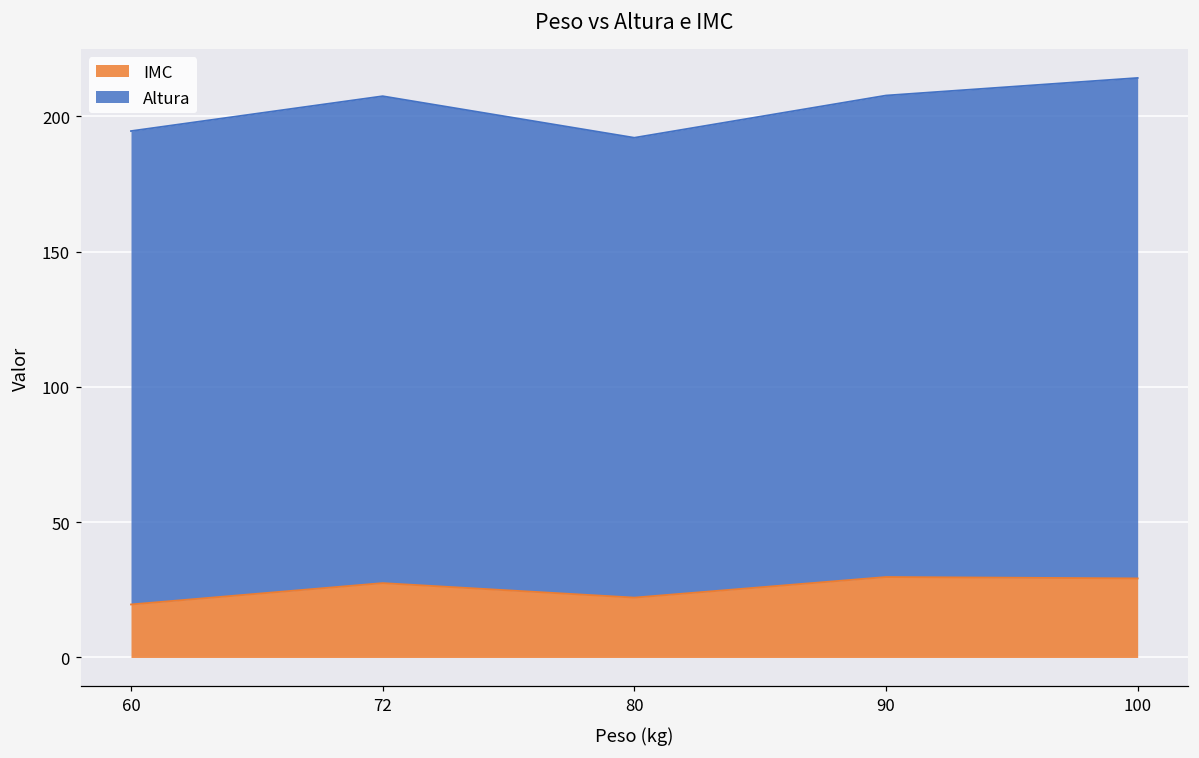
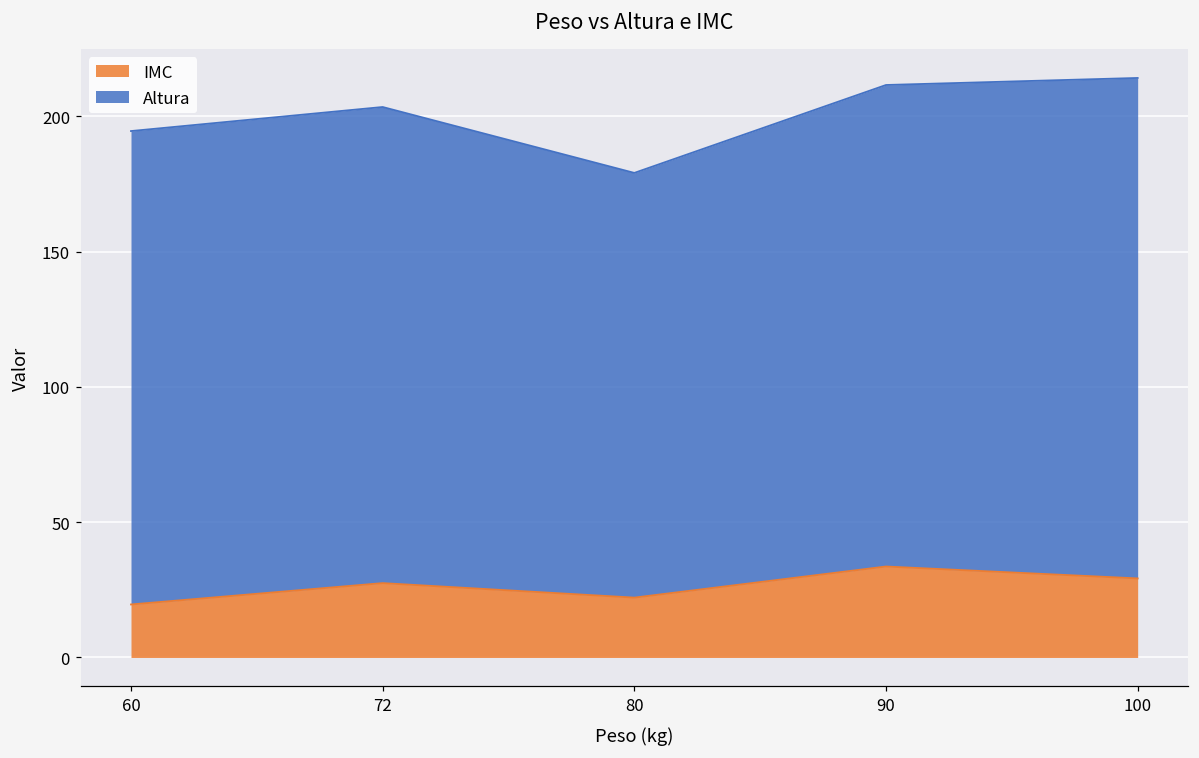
  {
    "IMC": {
      "60": 20,
      "72": 27,
      "80": 22,
-     "90": 30,
+     "90": 34,
      "100": 29
    },
    "Altura": {
      "60": 175,
-     "72": 180,
-     "80": 170,
+     "72": 176,
+     "80": 157,
      "90": 178,
      "100": 185
    }
  }
